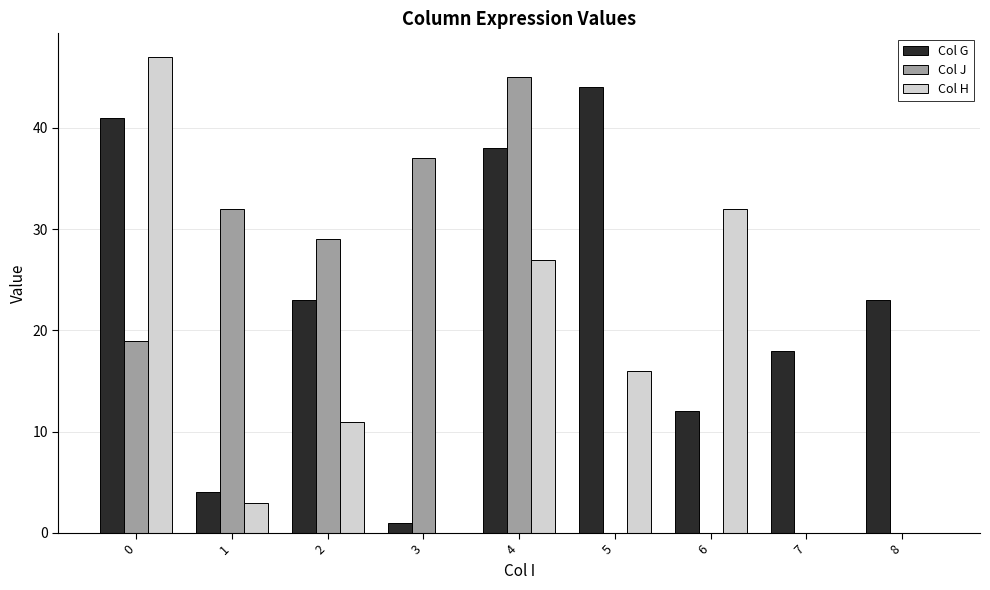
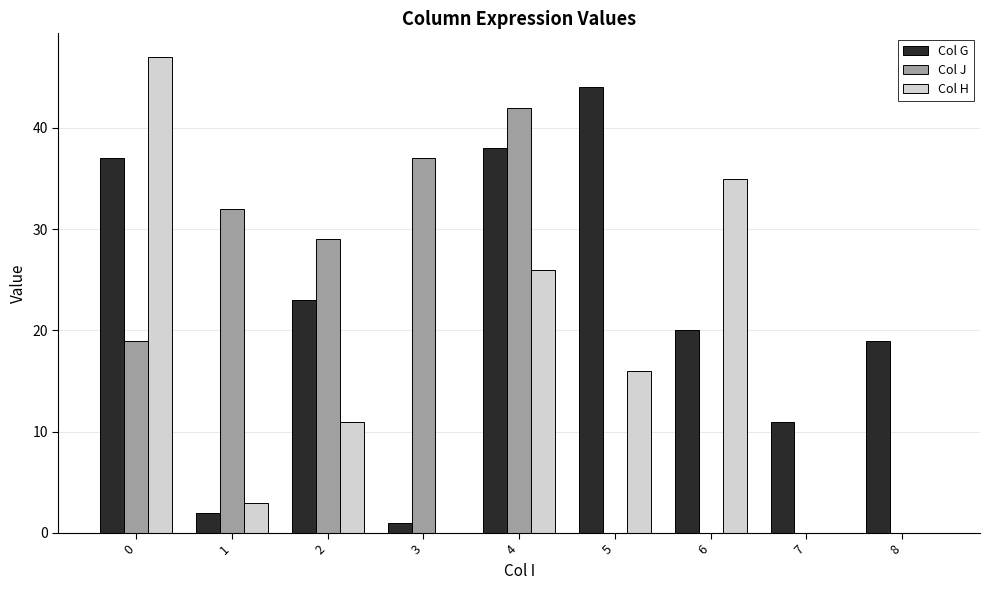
  {
    "Col G": {
-     "0": 41,
-     "1": 4,
+     "0": 37,
+     "1": 2,
      "2": 23,
      "3": 1,
      "4": 38,
      "5": 44,
-     "6": 12,
-     "7": 18,
-     "8": 23
+     "6": 20,
+     "7": 11,
+     "8": 19
    },
    "Col J": {
      "0": 19,
      "1": 32,
      "2": 29,
      "3": 37,
-     "4": 45,
+     "4": 42,
      "5": 0,
      "6": 0,
      "7": 0,
      "8": 0
    },
    "Col H": {
      "0": 47,
      "1": 3,
      "2": 11,
      "3": 0,
-     "4": 27,
+     "4": 26,
      "5": 16,
-     "6": 32,
+     "6": 35,
      "7": 0,
      "8": 0
    }
  }
